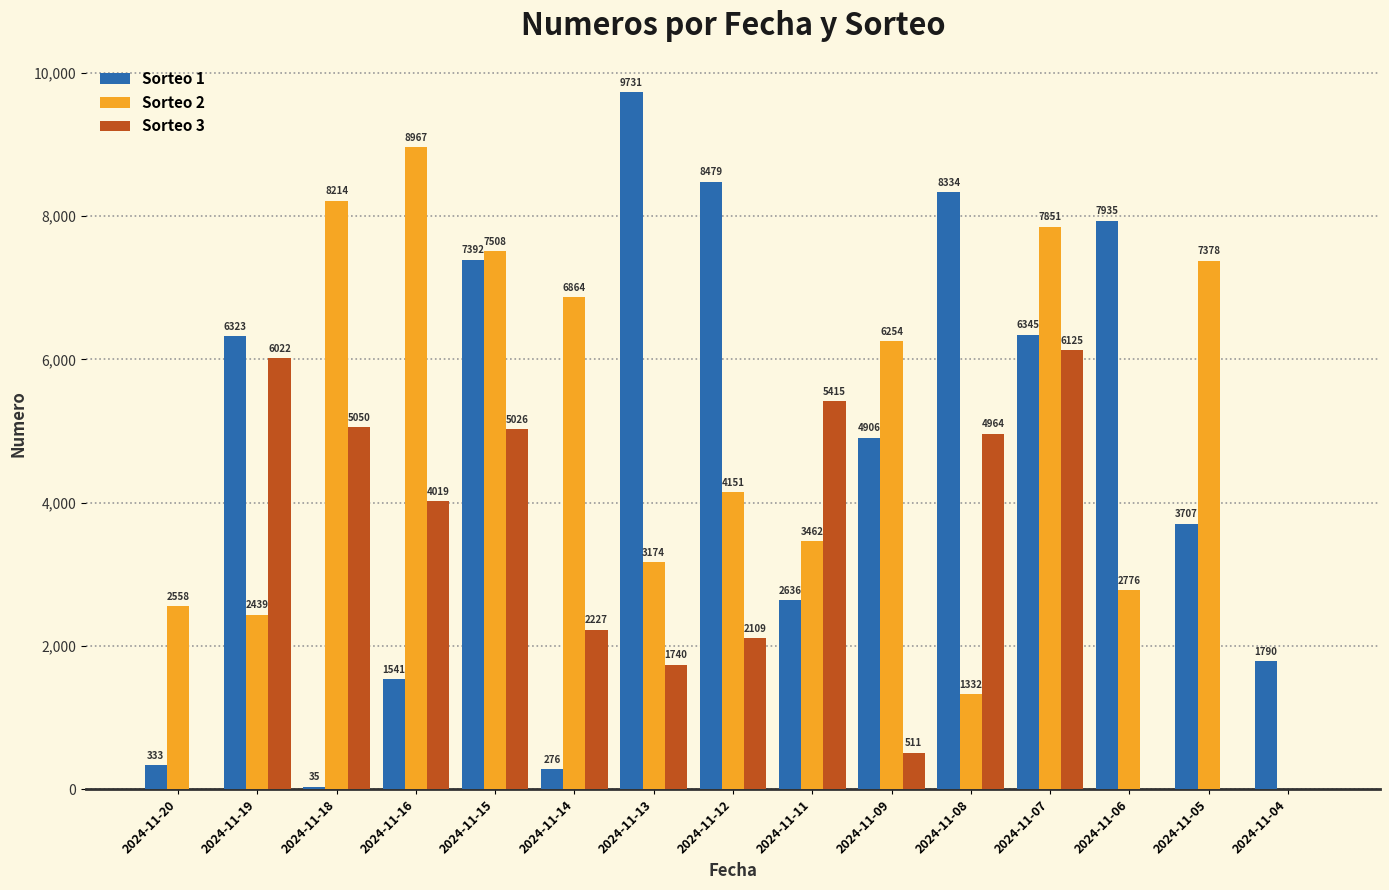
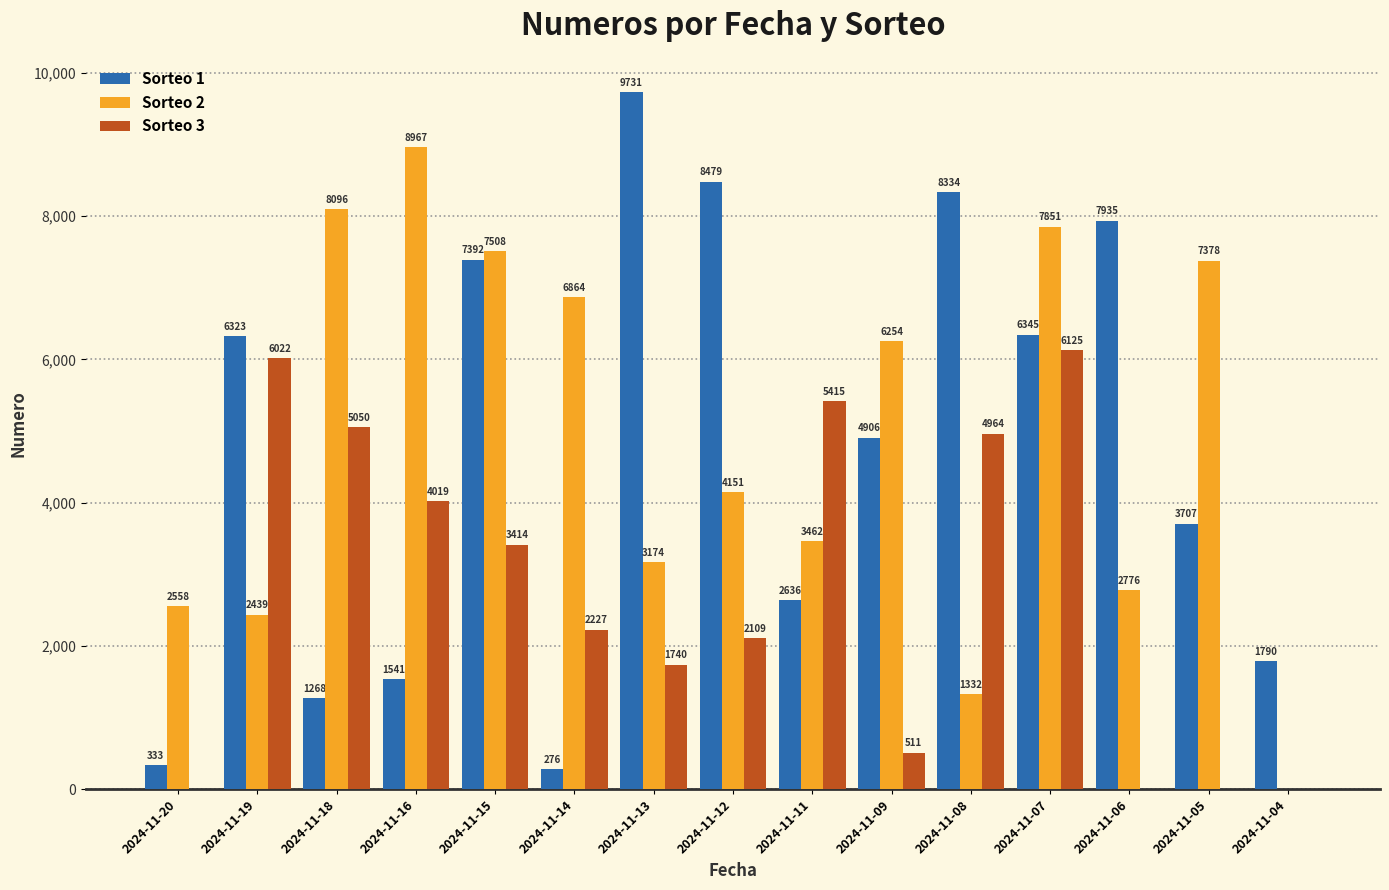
  {
    "Sorteo 1": {
      "2024-11-20": 333,
      "2024-11-19": 6323,
-     "2024-11-18": 35,
+     "2024-11-18": 1268,
      "2024-11-16": 1541,
      "2024-11-15": 7392,
      "2024-11-14": 276,
      "2024-11-13": 9731,
      "2024-11-12": 8479,
      "2024-11-11": 2636,
      "2024-11-09": 4906,
      "2024-11-08": 8334,
      "2024-11-07": 6345,
      "2024-11-06": 7935,
      "2024-11-05": 3707,
      "2024-11-04": 1790
    },
    "Sorteo 2": {
      "2024-11-20": 2558,
      "2024-11-19": 2439,
-     "2024-11-18": 8214,
+     "2024-11-18": 8096,
      "2024-11-16": 8967,
      "2024-11-15": 7508,
      "2024-11-14": 6864,
      "2024-11-13": 3174,
      "2024-11-12": 4151,
      "2024-11-11": 3462,
      "2024-11-09": 6254,
      "2024-11-08": 1332,
      "2024-11-07": 7851,
      "2024-11-06": 2776,
      "2024-11-05": 7378
    },
    "Sorteo 3": {
      "2024-11-19": 6022,
      "2024-11-18": 5050,
      "2024-11-16": 4019,
-     "2024-11-15": 5026,
+     "2024-11-15": 3414,
      "2024-11-14": 2227,
      "2024-11-13": 1740,
      "2024-11-12": 2109,
      "2024-11-11": 5415,
      "2024-11-09": 511,
      "2024-11-08": 4964,
      "2024-11-07": 6125
    }
  }
